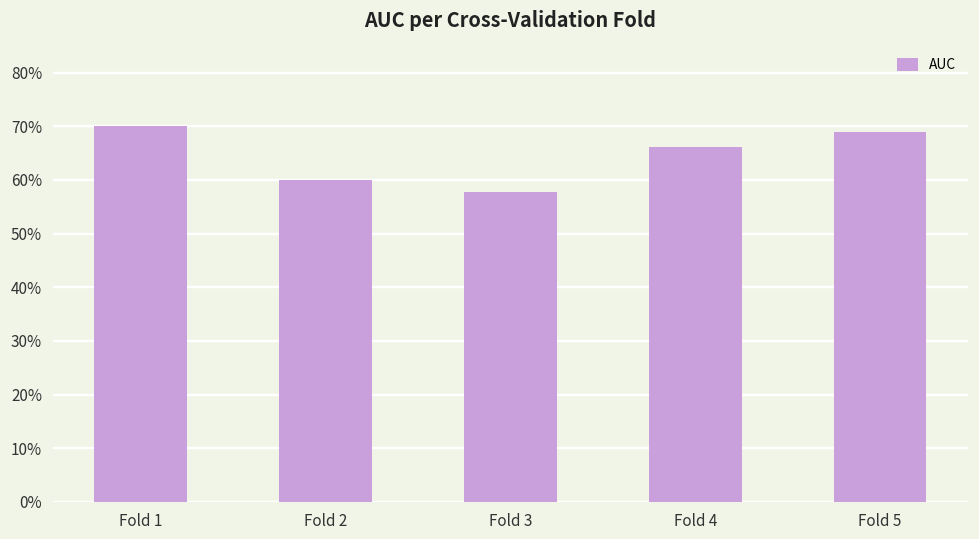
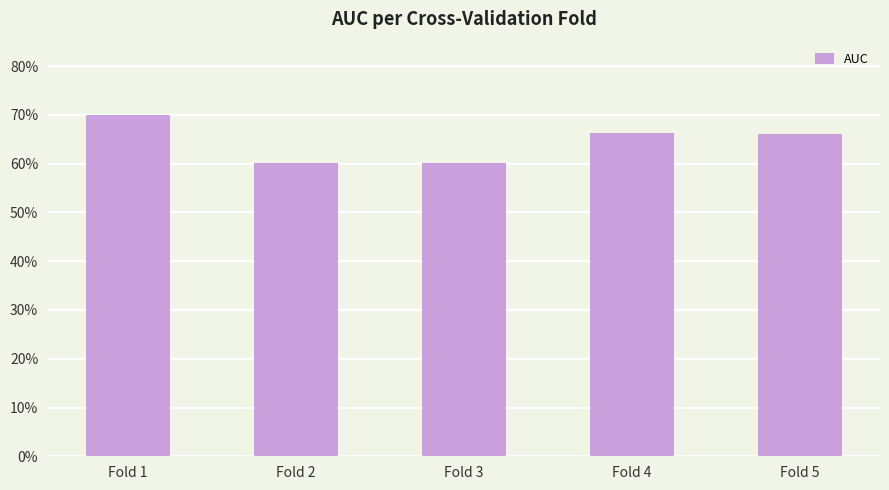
  {
    "Fold 1": "70%",
    "Fold 2": "60%",
-   "Fold 3": "58%",
+   "Fold 3": "60%",
    "Fold 4": "66%",
-   "Fold 5": "69%"
+   "Fold 5": "66%"
  }
